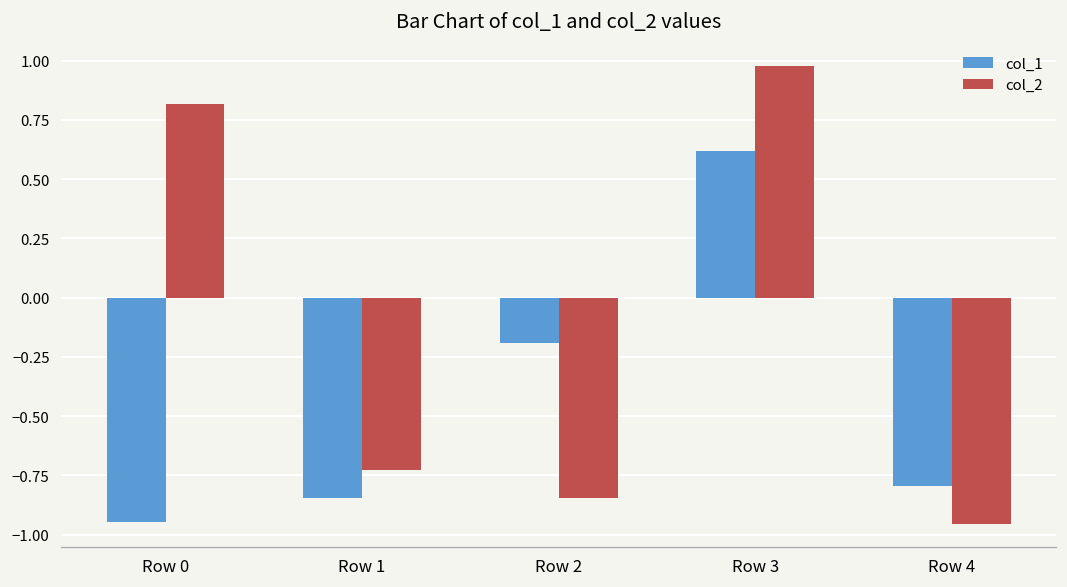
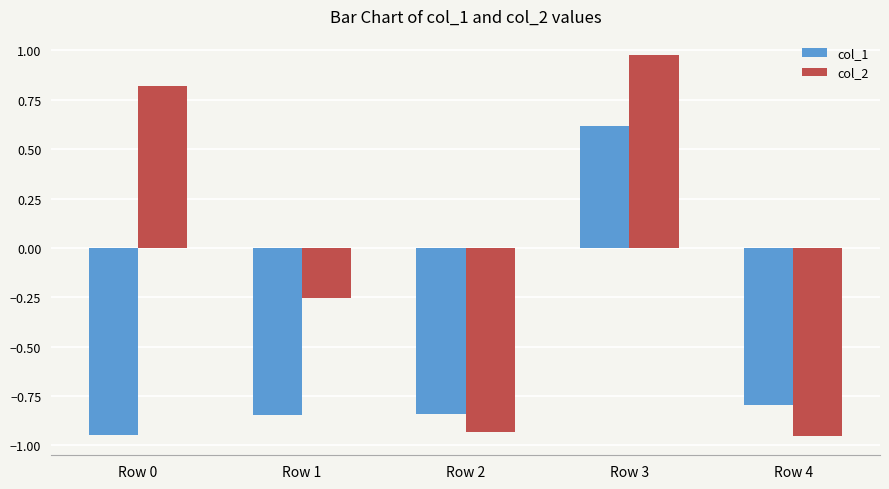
  {
    "col_1": {
      "Row 0": -0.95,
      "Row 1": -0.85,
-     "Row 2": -0.19,
+     "Row 2": -0.84,
      "Row 3": 0.62,
      "Row 4": -0.79
    },
    "col_2": {
      "Row 0": 0.82,
-     "Row 1": -0.73,
-     "Row 2": -0.84,
+     "Row 1": -0.26,
+     "Row 2": -0.93,
      "Row 3": 0.98,
      "Row 4": -0.95
    }
  }
